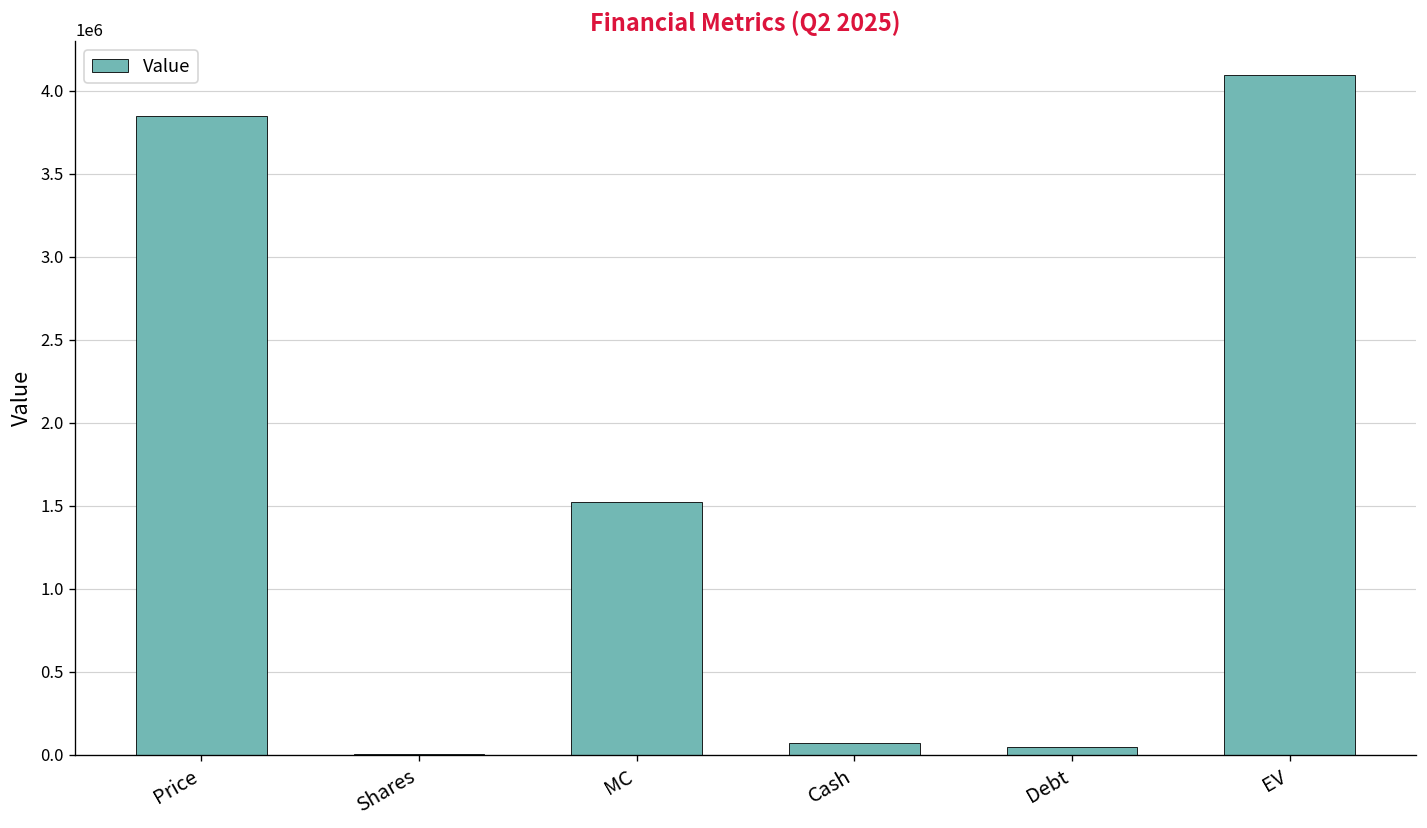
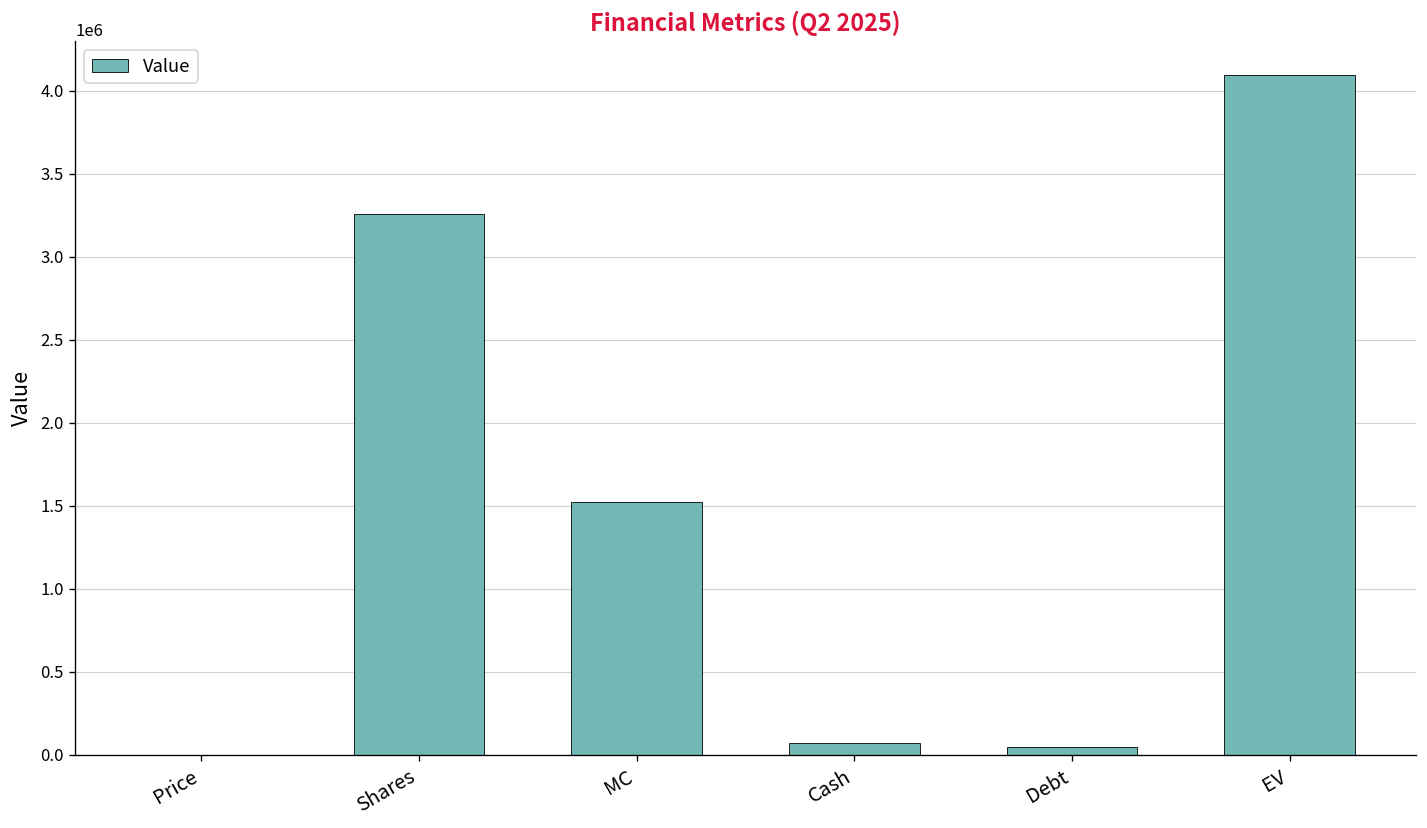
  {
-   "Price": 3850000,
-   "Shares": 10000,
+   "Price": 0,
+   "Shares": 3260000,
    "MC": 1520000,
    "Cash": 70000,
    "Debt": 50000,
    "EV": 4090000
  }
